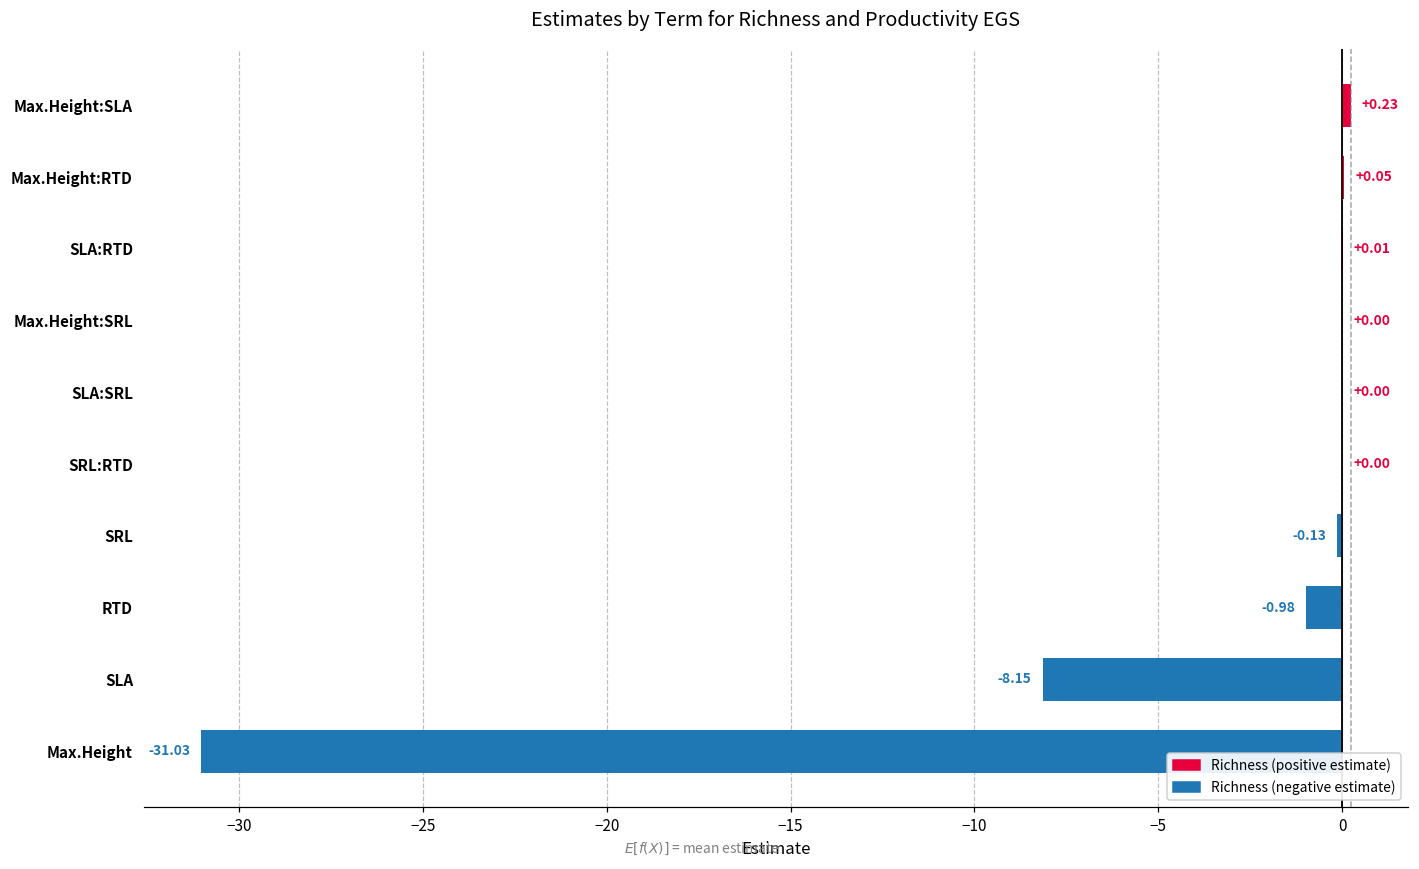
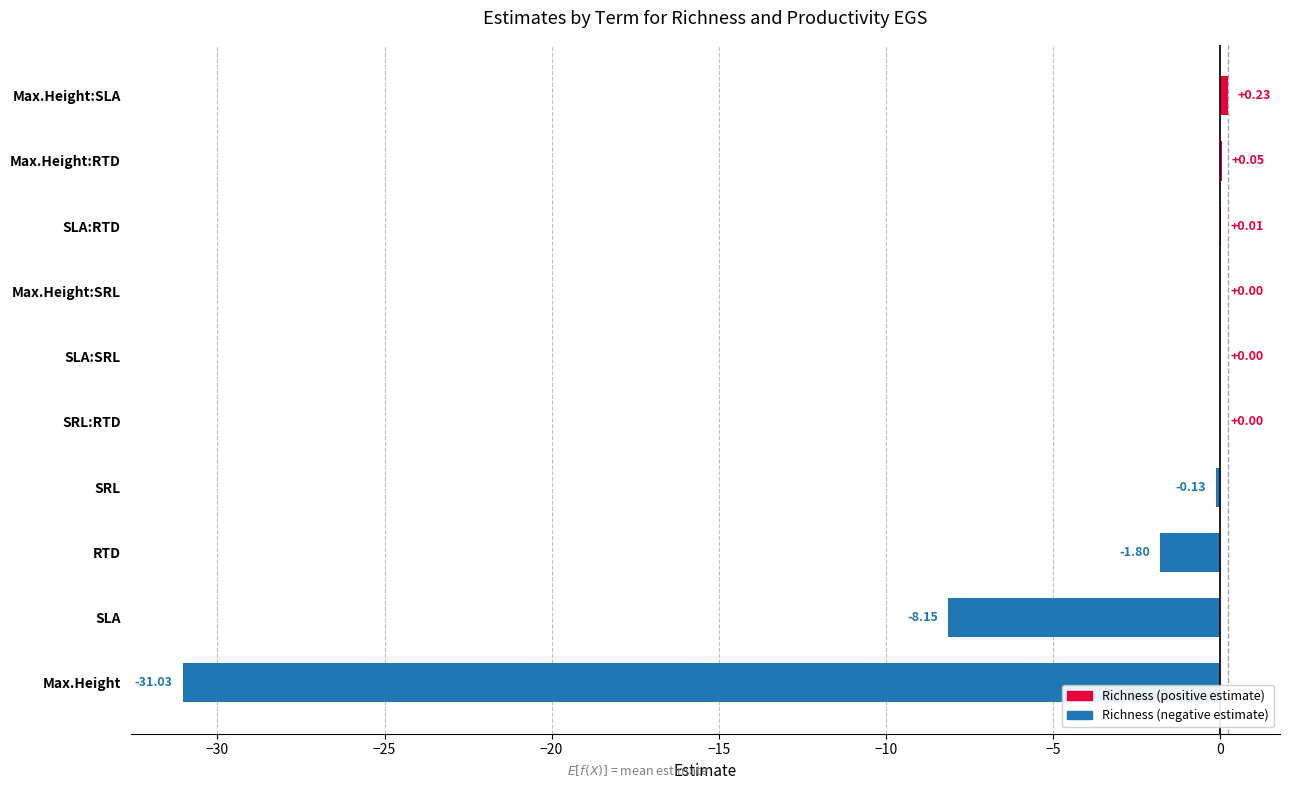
  {
    "Max.Height:SLA": "+0.23",
    "Max.Height:RTD": "+0.05",
    "SLA:RTD": "+0.01",
    "Max.Height:SRL": "+0.00",
    "SLA:SRL": "+0.00",
    "SRL:RTD": "+0.00",
    "SRL": "-0.13",
-   "RTD": "-0.98",
+   "RTD": "-1.80",
    "SLA": "-8.15",
    "Max.Height": "-31.03"
  }
